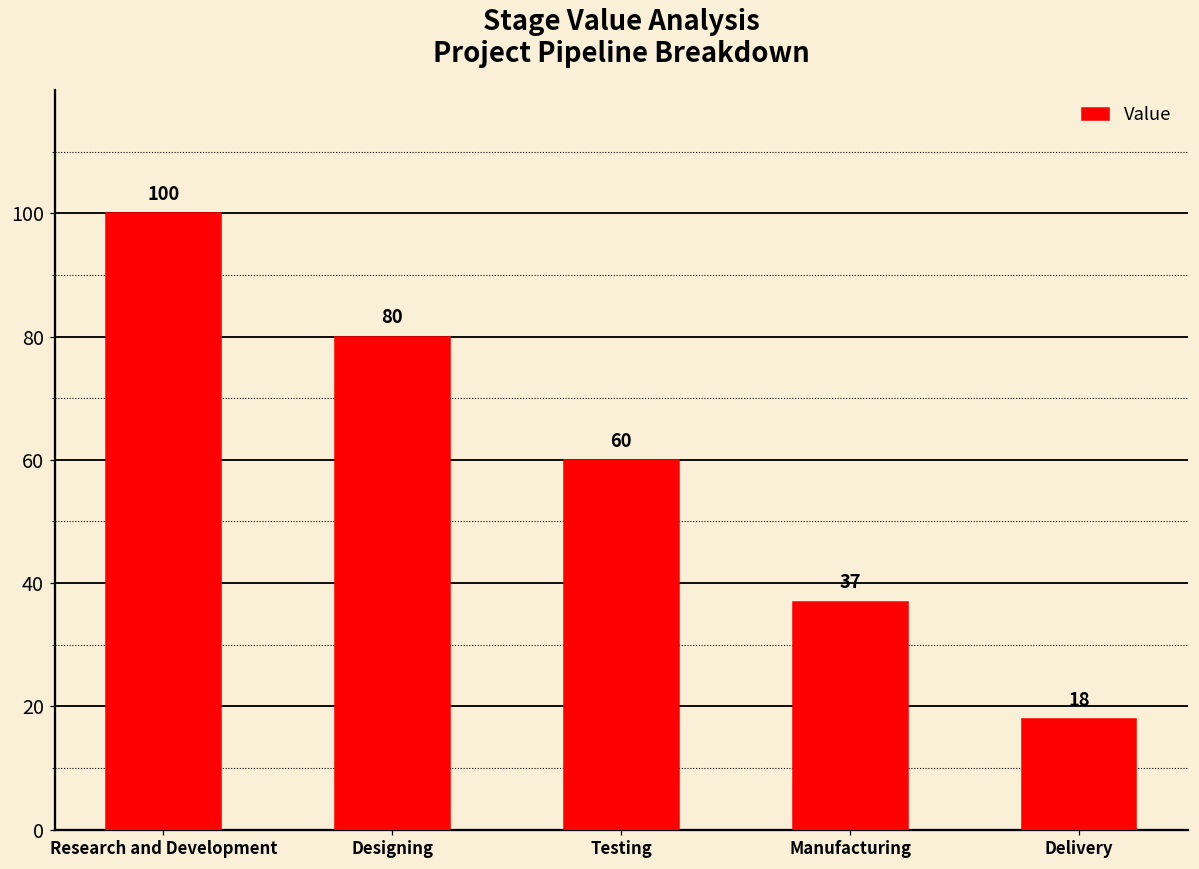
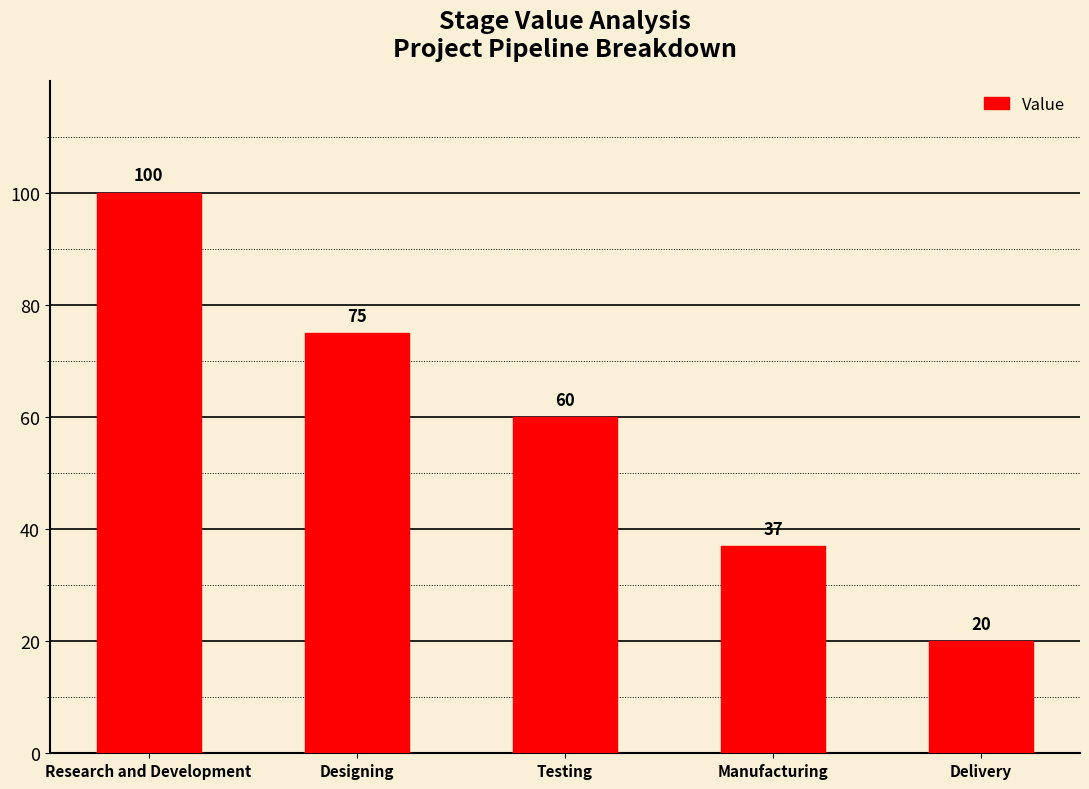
  {
    "Research and Development": 100,
-   "Designing": 80,
+   "Designing": 75,
    "Testing": 60,
    "Manufacturing": 37,
-   "Delivery": 18
+   "Delivery": 20
  }
